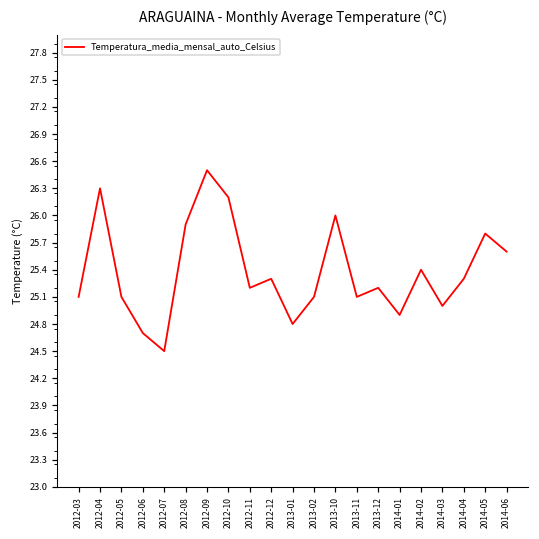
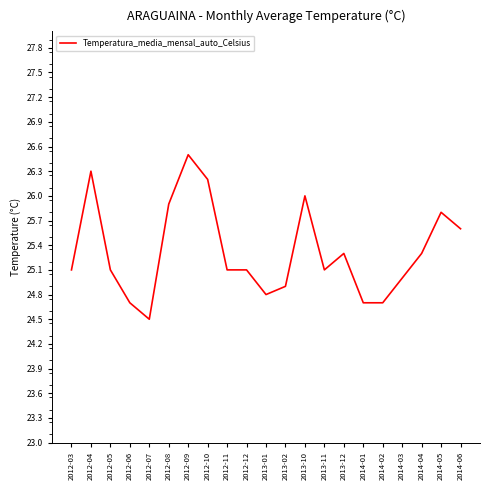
  {
    "2012-03": 25.1,
    "2012-04": 26.3,
    "2012-05": 25.1,
    "2012-06": 24.7,
    "2012-07": 24.5,
    "2012-08": 25.9,
    "2012-09": 26.5,
    "2012-10": 26.2,
-   "2012-11": 25.2,
-   "2012-12": 25.3,
+   "2012-11": 25.1,
+   "2012-12": 25.1,
    "2013-01": 24.8,
-   "2013-02": 25.1,
+   "2013-02": 24.9,
    "2013-10": 26.0,
    "2013-11": 25.1,
-   "2013-12": 25.2,
-   "2014-01": 24.9,
-   "2014-02": 25.4,
+   "2013-12": 25.3,
+   "2014-01": 24.7,
+   "2014-02": 24.7,
    "2014-03": 25.0,
    "2014-04": 25.3,
    "2014-05": 25.8,
    "2014-06": 25.6
  }
